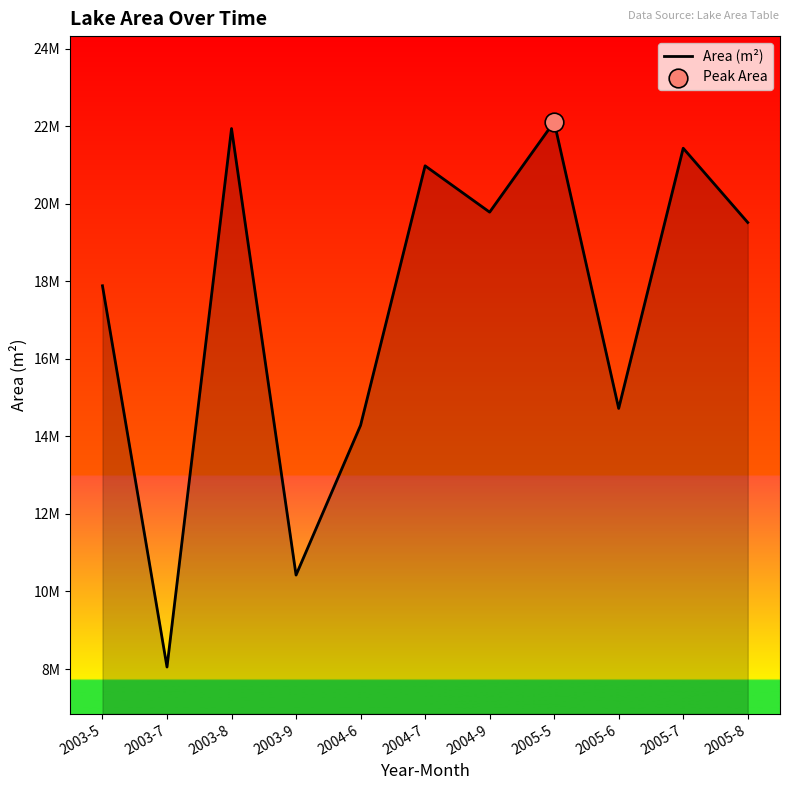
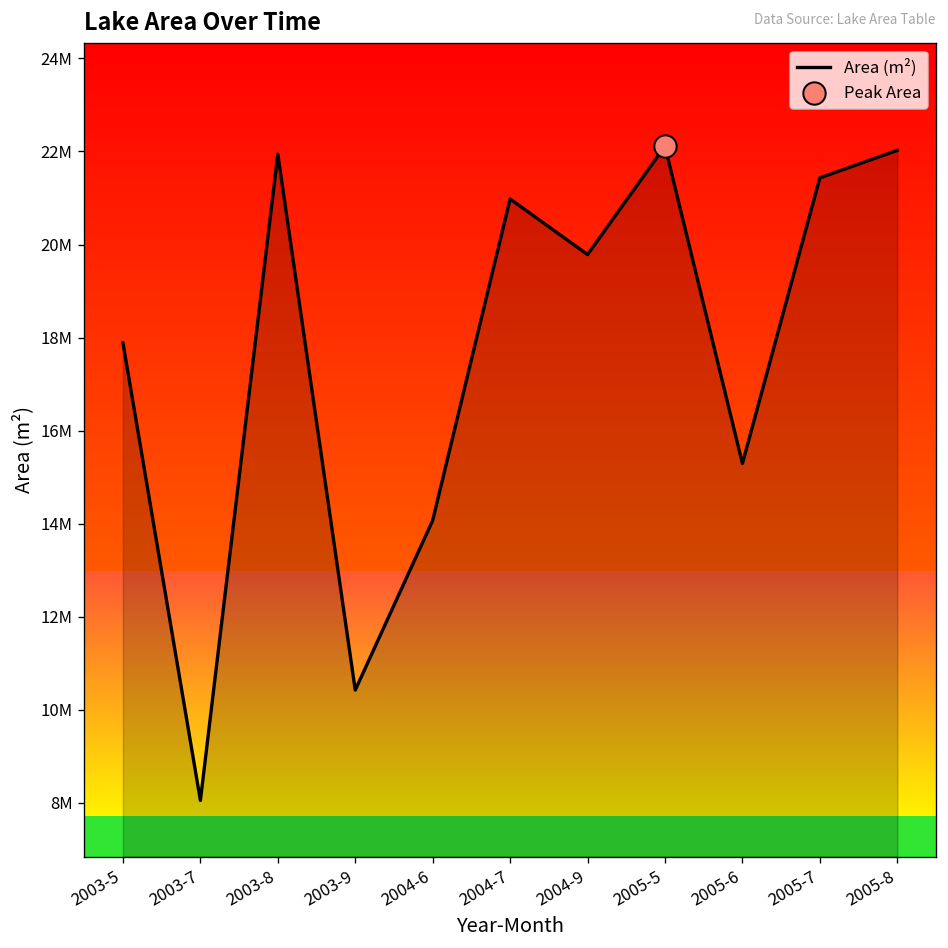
  {
    "Area (m²)": {
      "2003-5": 17900000,
      "2003-7": 8100000,
      "2003-8": 21900000,
      "2003-9": 10400000,
-     "2004-6": 14300000,
+     "2004-6": 14100000,
      "2004-7": 21000000,
      "2004-9": 19800000,
-     "2005-6": 14700000,
+     "2005-6": 15300000,
      "2005-7": 21400000,
-     "2005-8": 19500000
+     "2005-8": 22000000
    }
  }
